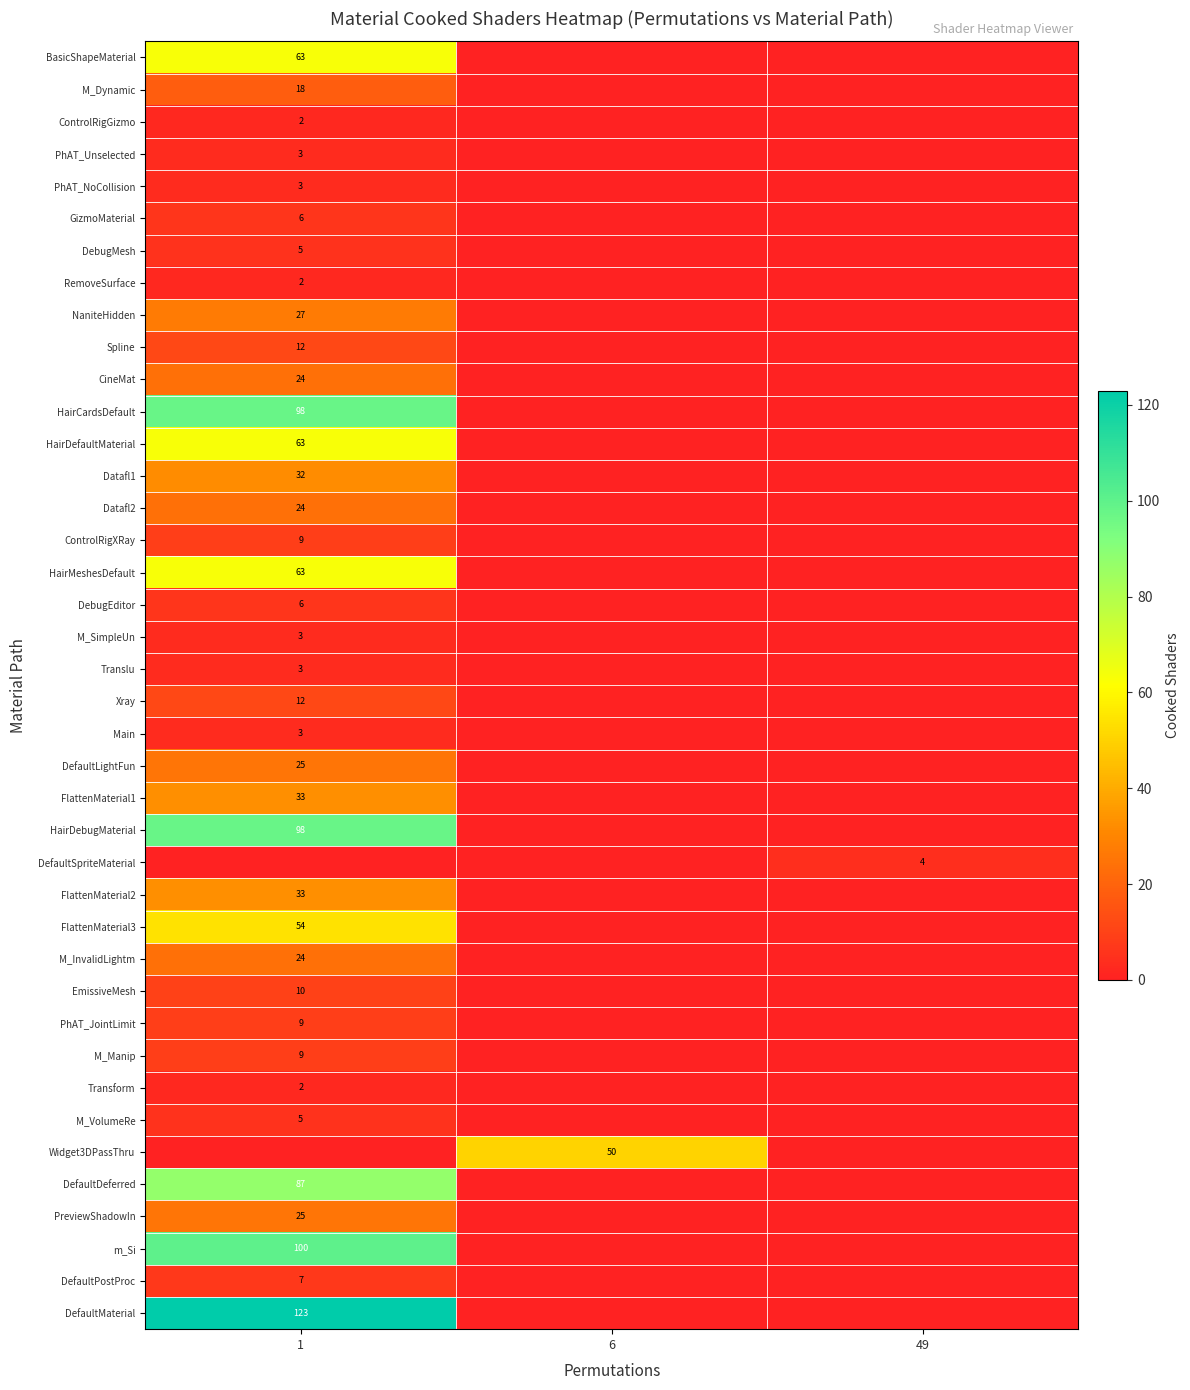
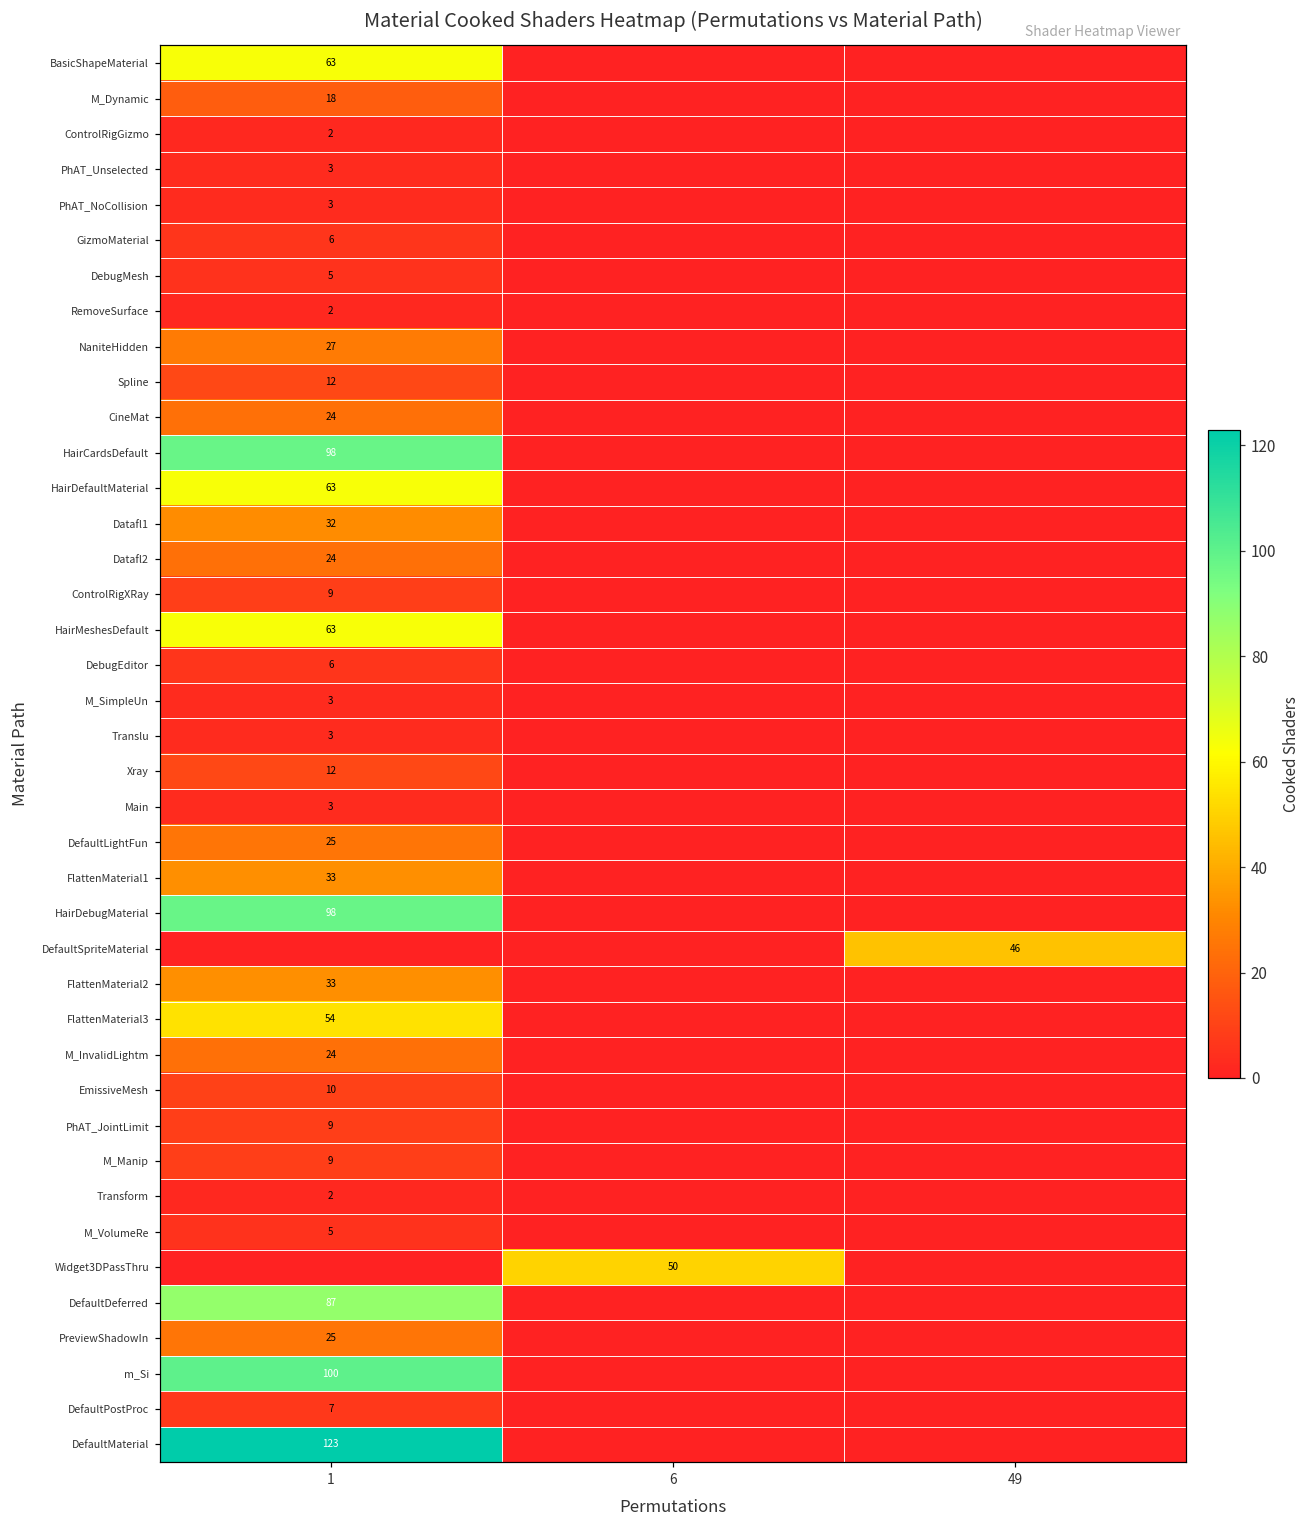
  {
    "BasicShapeMaterial": {
      "1": 63
    },
    "M_Dynamic": {
      "1": 18
    },
    "ControlRigGizmo": {
      "1": 2
    },
    "PhAT_Unselected": {
      "1": 3
    },
    "PhAT_NoCollision": {
      "1": 3
    },
    "GizmoMaterial": {
      "1": 6
    },
    "DebugMesh": {
      "1": 5
    },
    "RemoveSurface": {
      "1": 2
    },
    "NaniteHidden": {
      "1": 27
    },
    "Spline": {
      "1": 12
    },
    "CineMat": {
      "1": 24
    },
    "HairCardsDefault": {
      "1": 98
    },
    "HairDefaultMaterial": {
      "1": 63
    },
    "Datafl1": {
      "1": 32
    },
    "Datafl2": {
      "1": 24
    },
    "ControlRigXRay": {
      "1": 9
    },
    "HairMeshesDefault": {
      "1": 63
    },
    "DebugEditor": {
      "1": 6
    },
    "M_SimpleUn": {
      "1": 3
    },
    "Translu": {
      "1": 3
    },
    "Xray": {
      "1": 12
    },
    "Main": {
      "1": 3
    },
    "DefaultLightFun": {
      "1": 25
    },
    "FlattenMaterial1": {
      "1": 33
    },
    "HairDebugMaterial": {
      "1": 98
    },
    "DefaultSpriteMaterial": {
-     "49": 4
+     "49": 46
    },
    "FlattenMaterial2": {
      "1": 33
    },
    "FlattenMaterial3": {
      "1": 54
    },
    "M_InvalidLightm": {
      "1": 24
    },
    "EmissiveMesh": {
      "1": 10
    },
    "PhAT_JointLimit": {
      "1": 9
    },
    "M_Manip": {
      "1": 9
    },
    "Transform": {
      "1": 2
    },
    "M_VolumeRe": {
      "1": 5
    },
    "Widget3DPassThru": {
      "6": 50
    },
    "DefaultDeferred": {
      "1": 87
    },
    "PreviewShadowIn": {
      "1": 25
    },
    "m_Si": {
      "1": 100
    },
    "DefaultPostProc": {
      "1": 7
    },
    "DefaultMaterial": {
      "1": 123
    }
  }
